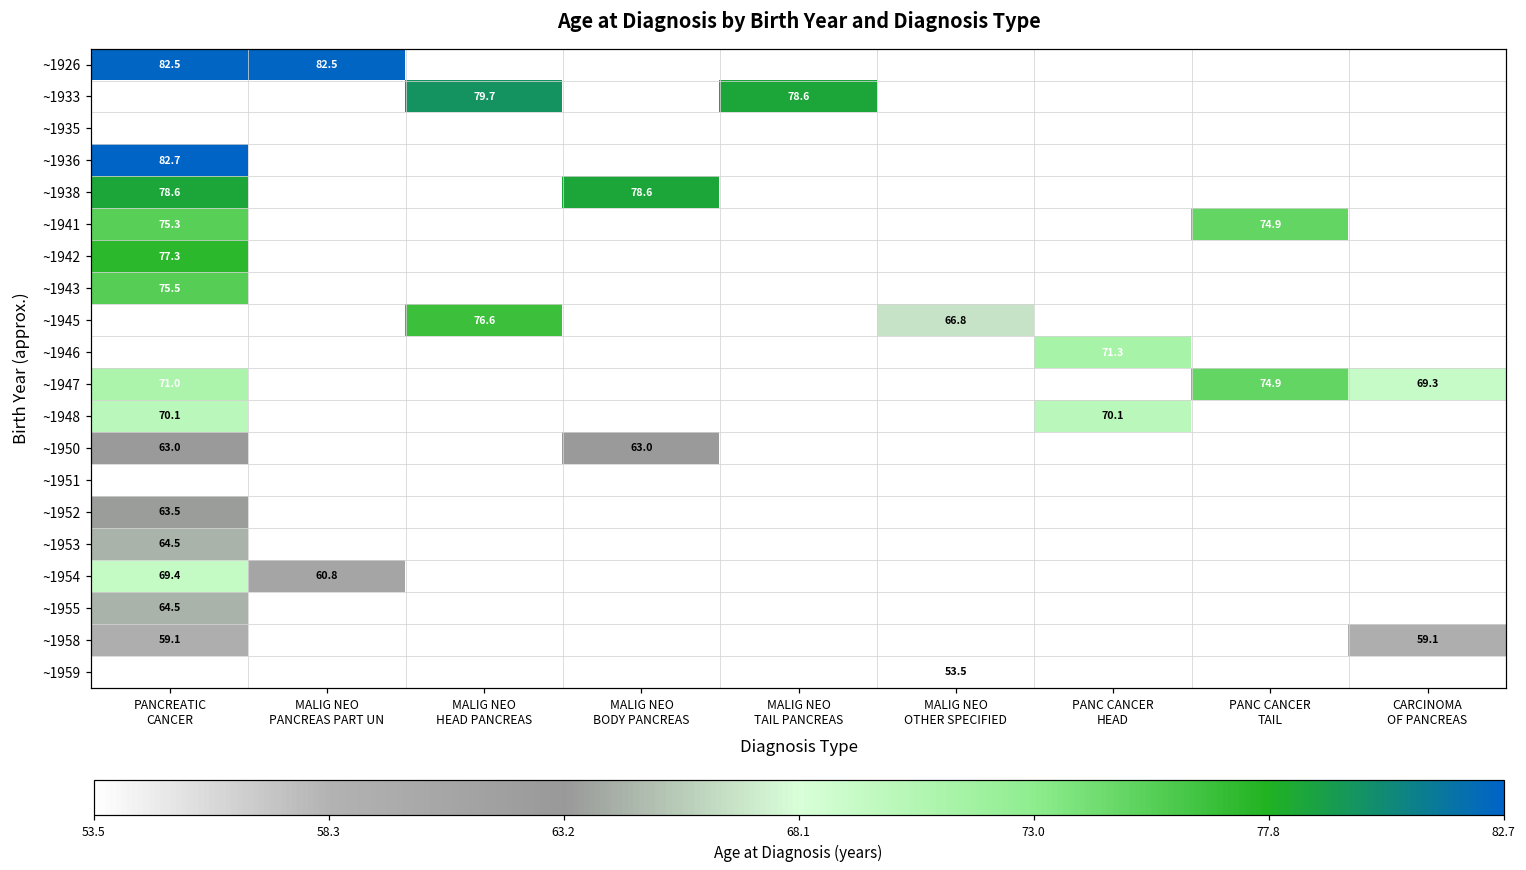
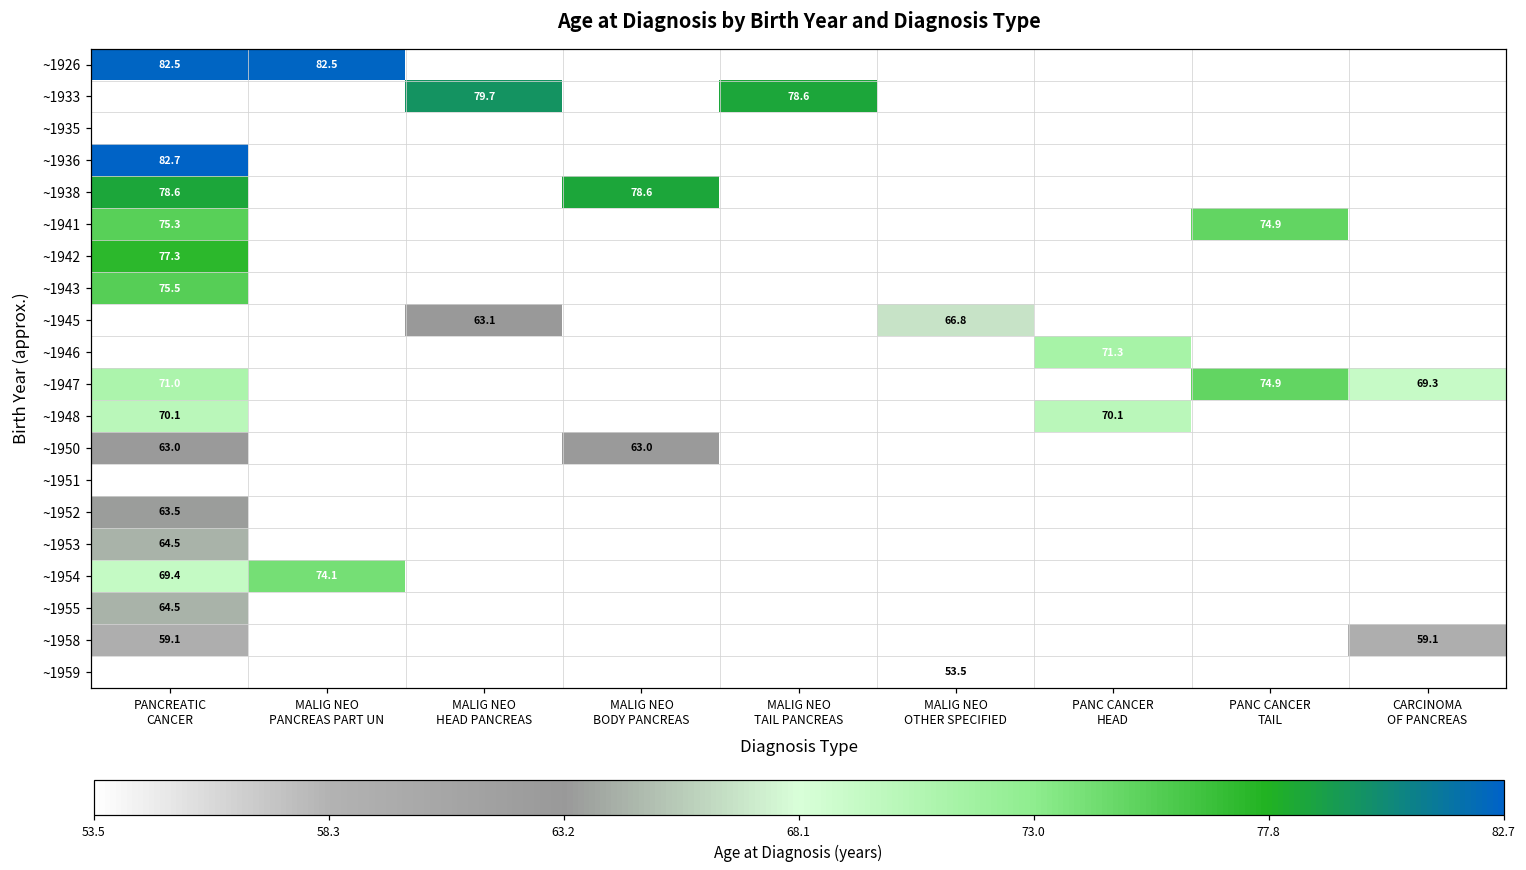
  {
    "~1926": {
      "PANCREATIC CANCER": 82.5,
      "MALIG NEO PANCREAS PART UN": 82.5
    },
    "~1933": {
      "MALIG NEO HEAD PANCREAS": 79.7,
      "MALIG NEO TAIL PANCREAS": 78.6
    },
    "~1936": {
      "PANCREATIC CANCER": 82.7
    },
    "~1938": {
      "PANCREATIC CANCER": 78.6,
      "MALIG NEO BODY PANCREAS": 78.6
    },
    "~1941": {
      "PANCREATIC CANCER": 75.3,
      "PANC CANCER TAIL": 74.9
    },
    "~1942": {
      "PANCREATIC CANCER": 77.3
    },
    "~1943": {
      "PANCREATIC CANCER": 75.5
    },
    "~1945": {
-     "MALIG NEO HEAD PANCREAS": 76.6,
+     "MALIG NEO HEAD PANCREAS": 63.1,
      "MALIG NEO OTHER SPECIFIED": 66.8
    },
    "~1946": {
      "PANC CANCER HEAD": 71.3
    },
    "~1947": {
      "PANCREATIC CANCER": 71.0,
      "PANC CANCER TAIL": 74.9,
      "CARCINOMA OF PANCREAS": 69.3
    },
    "~1948": {
      "PANCREATIC CANCER": 70.1,
      "PANC CANCER HEAD": 70.1
    },
    "~1950": {
      "PANCREATIC CANCER": 63.0,
      "MALIG NEO BODY PANCREAS": 63.0
    },
    "~1952": {
      "PANCREATIC CANCER": 63.5
    },
    "~1953": {
      "PANCREATIC CANCER": 64.5
    },
    "~1954": {
      "PANCREATIC CANCER": 69.4,
-     "MALIG NEO PANCREAS PART UN": 60.8
+     "MALIG NEO PANCREAS PART UN": 74.1
    },
    "~1955": {
      "PANCREATIC CANCER": 64.5
    },
    "~1958": {
      "PANCREATIC CANCER": 59.1,
      "CARCINOMA OF PANCREAS": 59.1
    },
    "~1959": {
      "MALIG NEO OTHER SPECIFIED": 53.5
    }
  }
